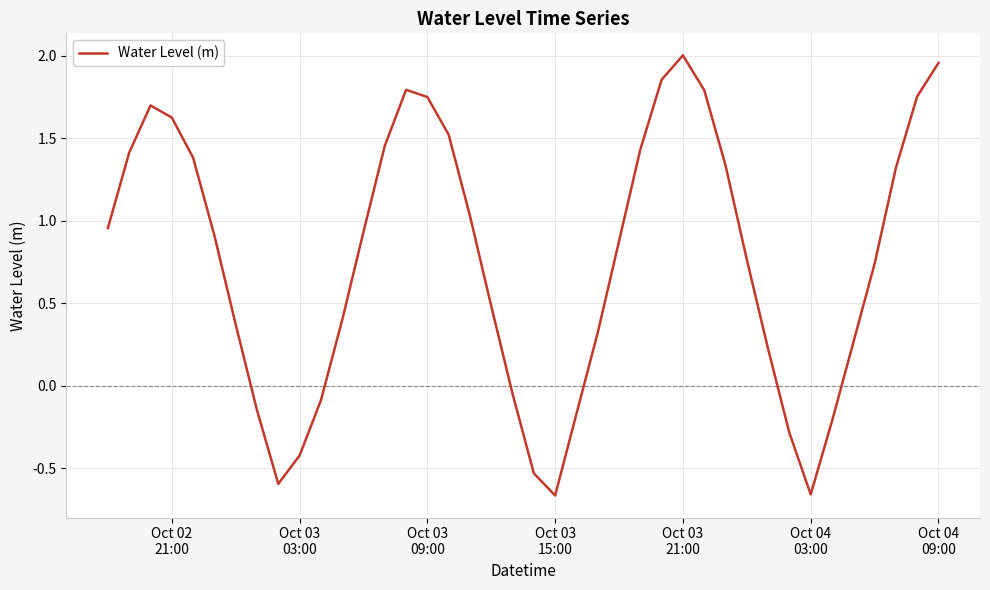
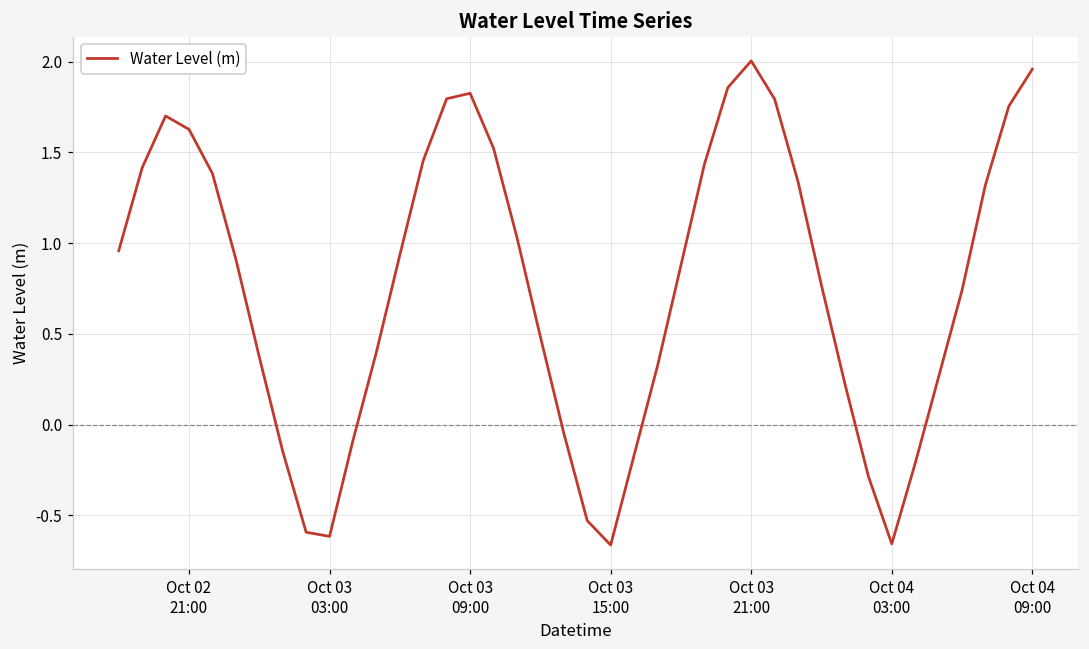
  {
    "Oct 02 21:00": 1.63,
-   "Oct 03 03:00": -0.42,
-   "Oct 03 09:00": 1.75,
+   "Oct 03 03:00": -0.62,
+   "Oct 03 09:00": 1.83,
    "Oct 03 15:00": -0.66,
    "Oct 03 21:00": 2.00,
    "Oct 04 03:00": -0.66,
    "Oct 04 09:00": 1.96
  }
